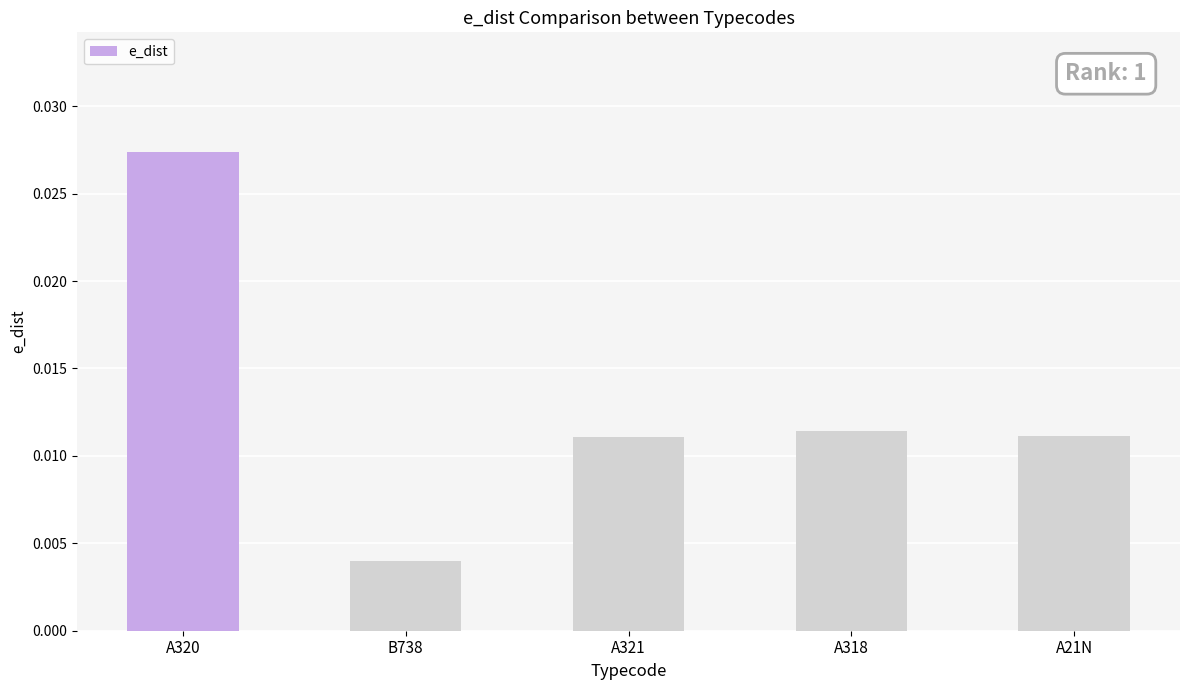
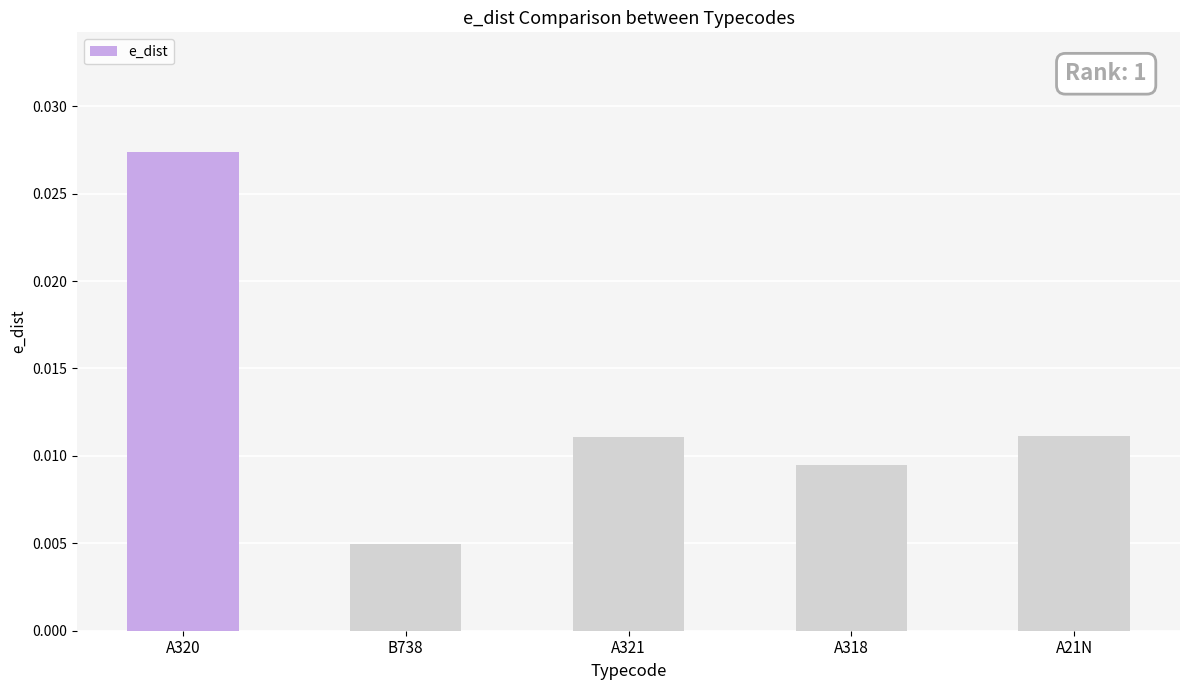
  {
    "A320": 0.0274,
-   "B738": 0.0040,
+   "B738": 0.0050,
    "A321": 0.0111,
-   "A318": 0.0114,
+   "A318": 0.0095,
    "A21N": 0.0111
  }
